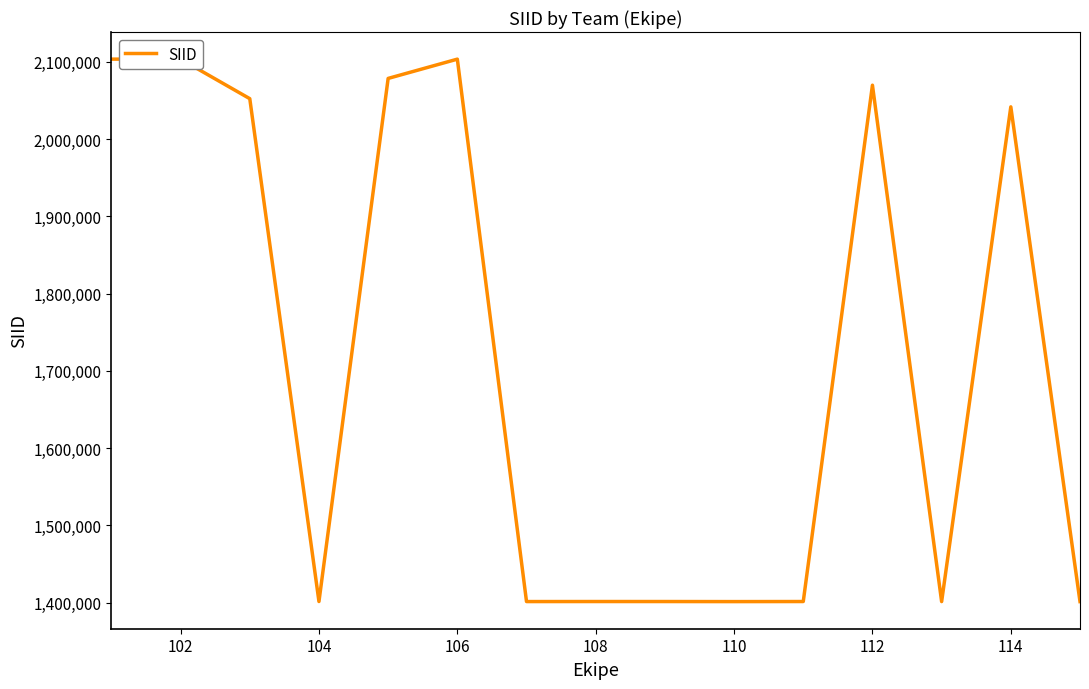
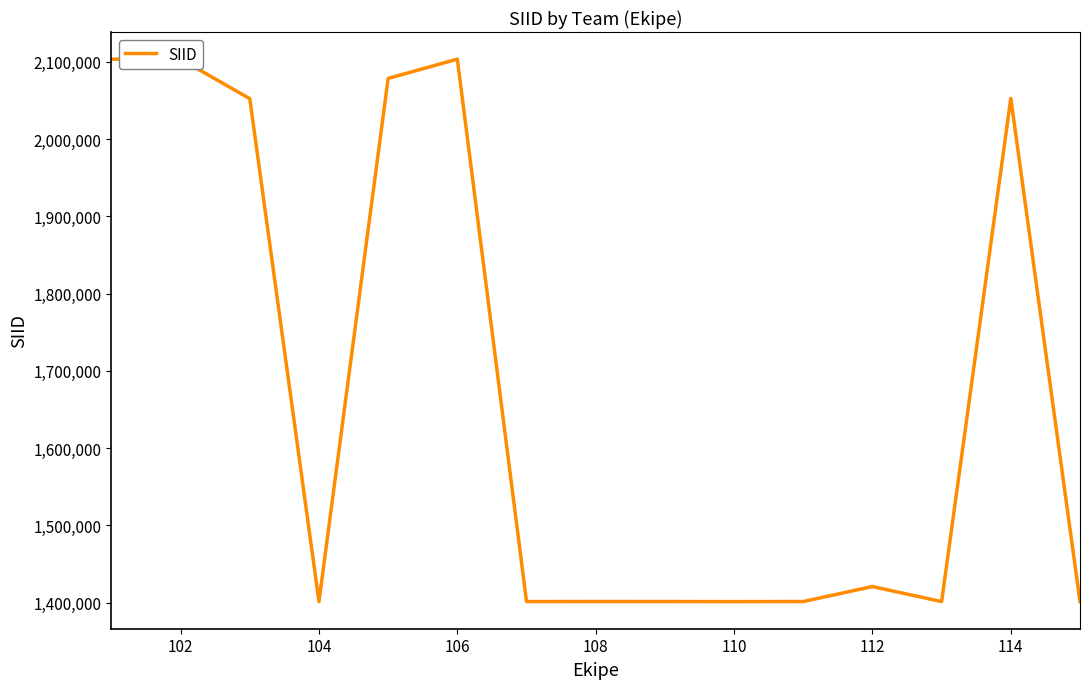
  {
    "104": "1,400,000",
    "106": "2,100,000",
    "108": "1,400,000",
    "110": "1,400,000",
-   "112": "2,070,000",
-   "114": "2,040,000"
+   "112": "1,420,000",
+   "114": "2,050,000"
  }
